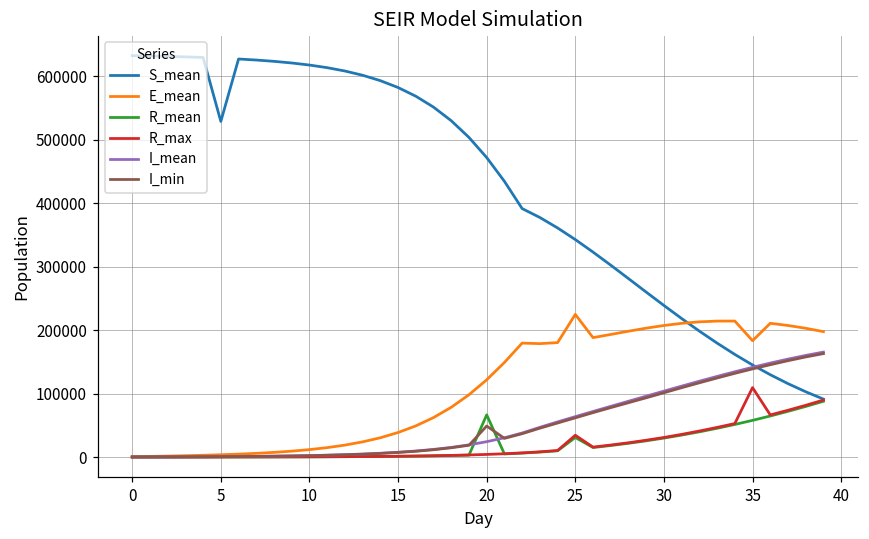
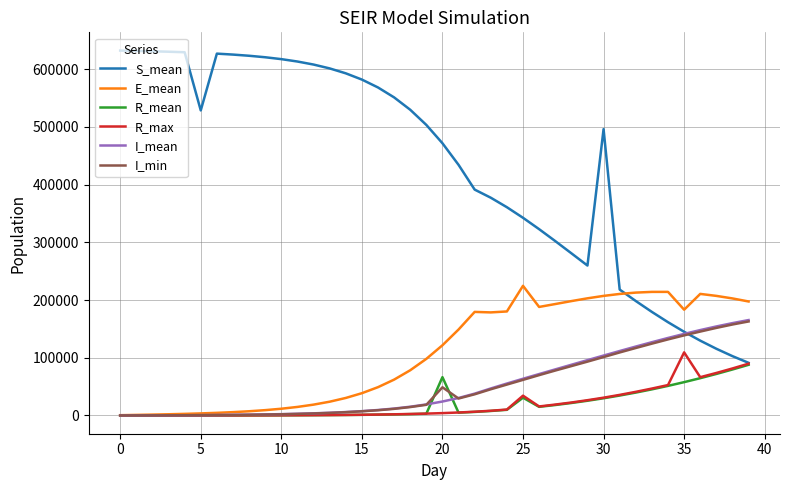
  {
    "S_mean": {
      "5": 530000,
      "10": 620000,
      "15": 580000,
      "20": 470000,
      "25": 340000,
-     "30": 240000
+     "30": 500000
    },
    "E_mean": {
      "10": 10000,
      "15": 40000,
      "20": 120000,
      "25": 220000,
      "30": 210000,
      "35": 180000
    },
    "R_mean": {
      "20": 70000,
      "35": 60000
    },
    "R_max": {
      "20": 0,
      "35": 110000
    },
    "I_mean": {
      "20": 20000
    },
    "I_min": {
      "20": 50000
    }
  }
